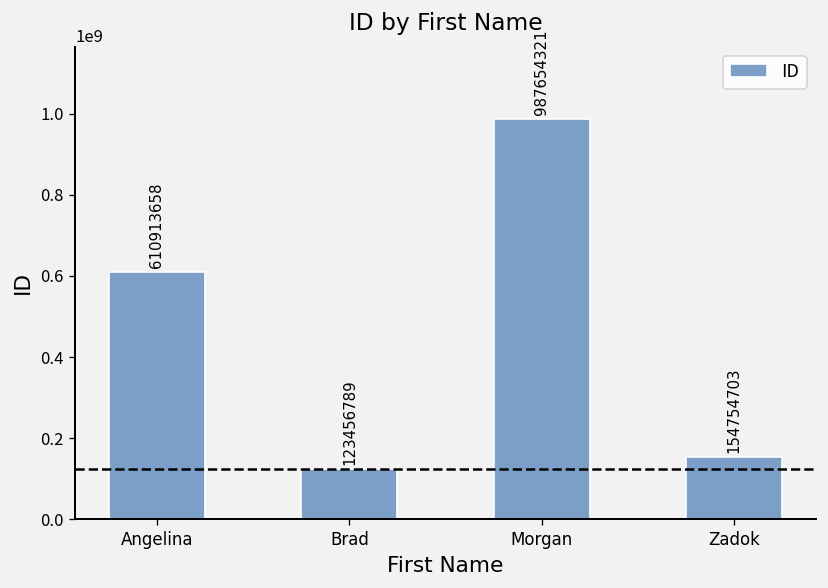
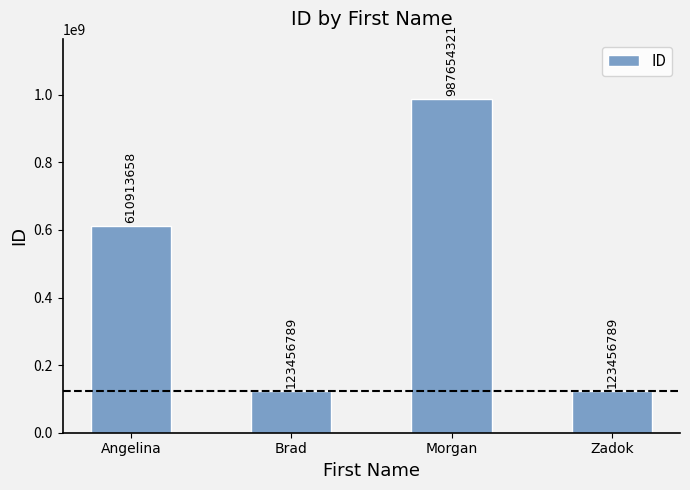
  {
    "Angelina": 610913658,
    "Brad": 123456789,
    "Morgan": 987654321,
-   "Zadok": 154754703
+   "Zadok": 123456789
  }
